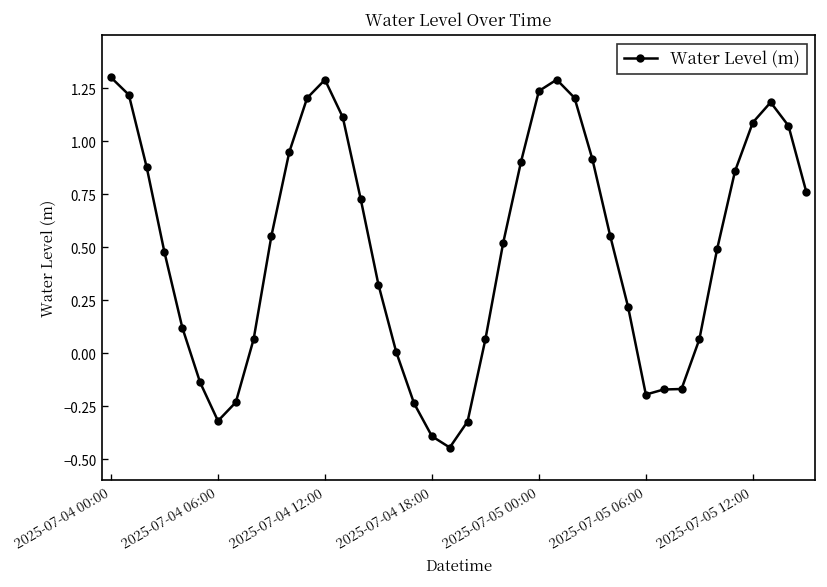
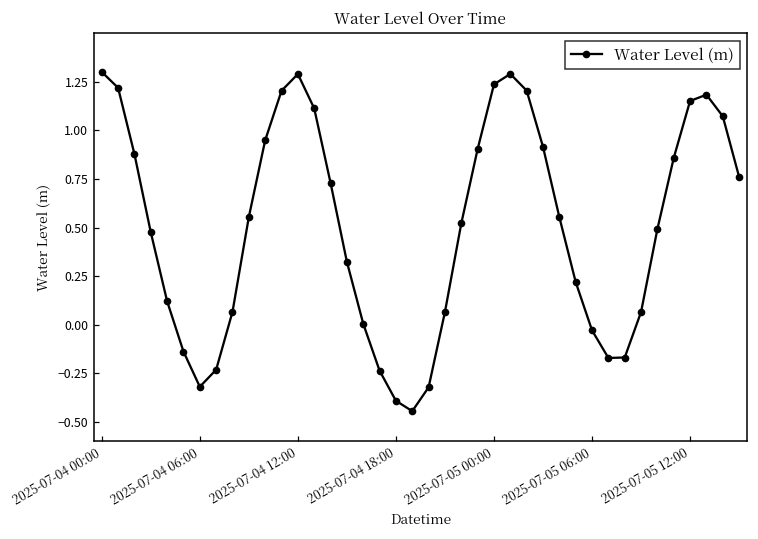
  {
    "2025-07-04 00:00": 1.30,
    "2025-07-04 06:00": -0.32,
    "2025-07-04 12:00": 1.29,
    "2025-07-04 18:00": -0.39,
    "2025-07-05 00:00": 1.24,
-   "2025-07-05 06:00": -0.20,
-   "2025-07-05 12:00": 1.09
+   "2025-07-05 06:00": -0.03,
+   "2025-07-05 12:00": 1.15
  }
